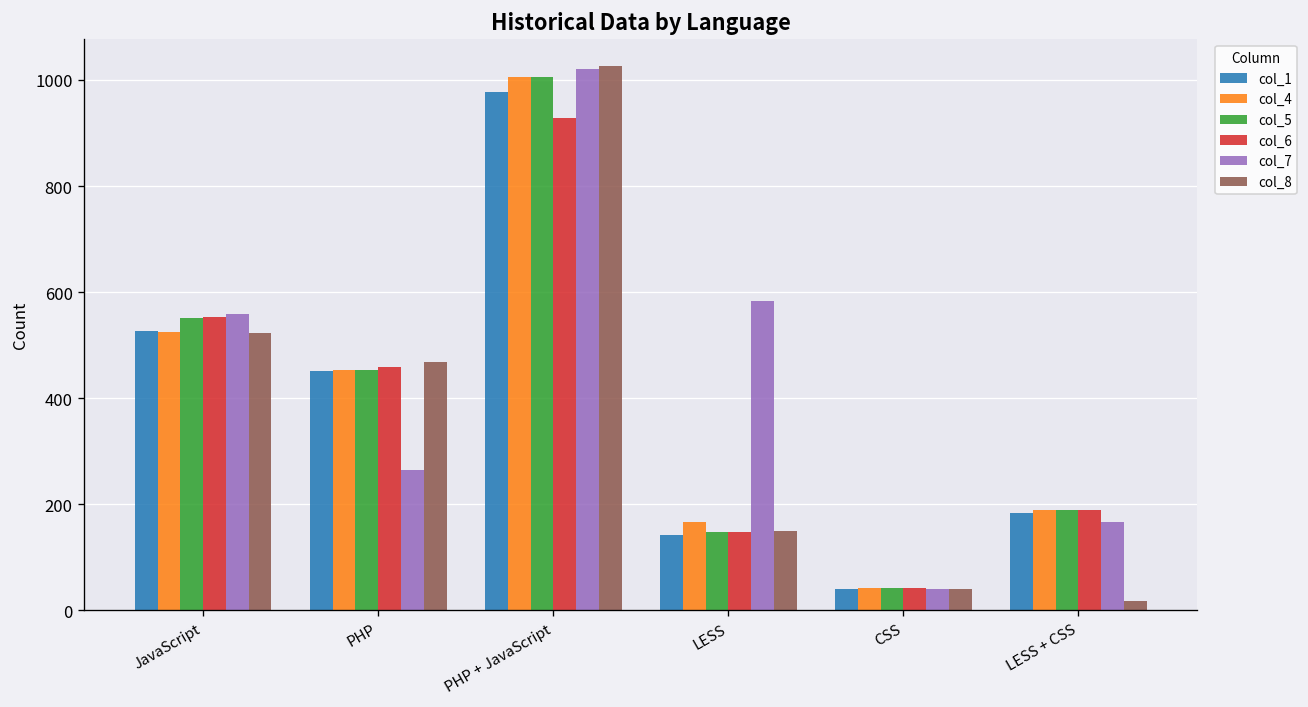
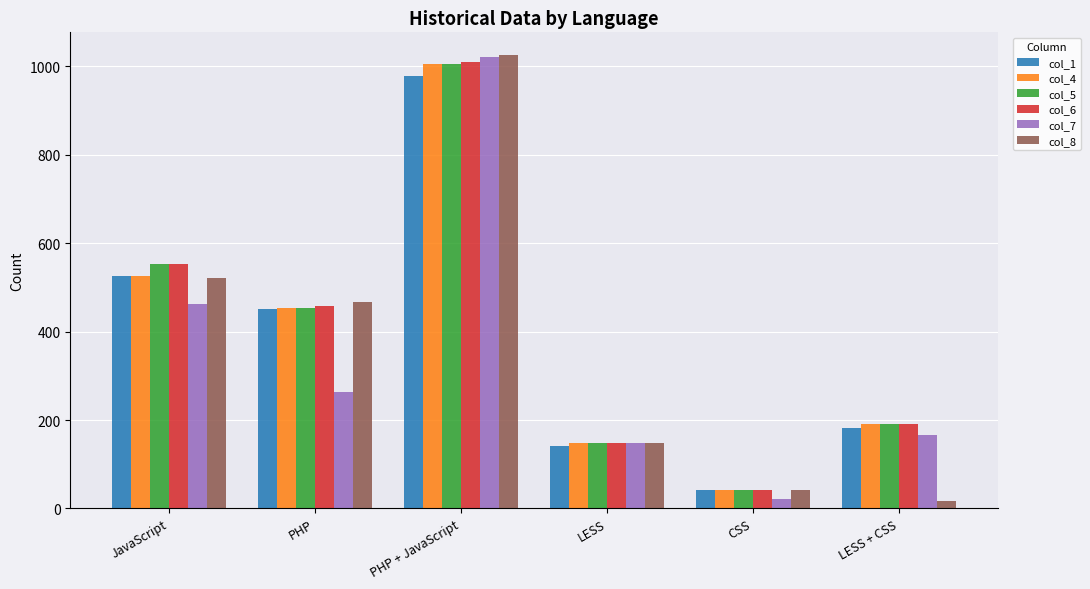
  {
    "col_1": {
      "JavaScript": 530,
      "PHP": 450,
      "PHP + JavaScript": 980,
      "LESS": 140,
      "CSS": 40,
      "LESS + CSS": 180
    },
    "col_4": {
      "JavaScript": 530,
      "PHP": 450,
      "PHP + JavaScript": 1010,
-     "LESS": 170,
+     "LESS": 150,
      "CSS": 40,
      "LESS + CSS": 190
    },
    "col_5": {
      "JavaScript": 550,
      "PHP": 450,
      "PHP + JavaScript": 1010,
      "LESS": 150,
      "CSS": 40,
      "LESS + CSS": 190
    },
    "col_6": {
      "JavaScript": 550,
      "PHP": 460,
-     "PHP + JavaScript": 930,
+     "PHP + JavaScript": 1010,
      "LESS": 150,
      "CSS": 40,
      "LESS + CSS": 190
    },
    "col_7": {
-     "JavaScript": 560,
+     "JavaScript": 460,
      "PHP": 260,
      "PHP + JavaScript": 1020,
-     "LESS": 580,
-     "CSS": 40,
+     "LESS": 150,
+     "CSS": 20,
      "LESS + CSS": 170
    },
    "col_8": {
      "JavaScript": 520,
      "PHP": 470,
      "PHP + JavaScript": 1030,
      "LESS": 150,
      "CSS": 40,
      "LESS + CSS": 20
    }
  }
